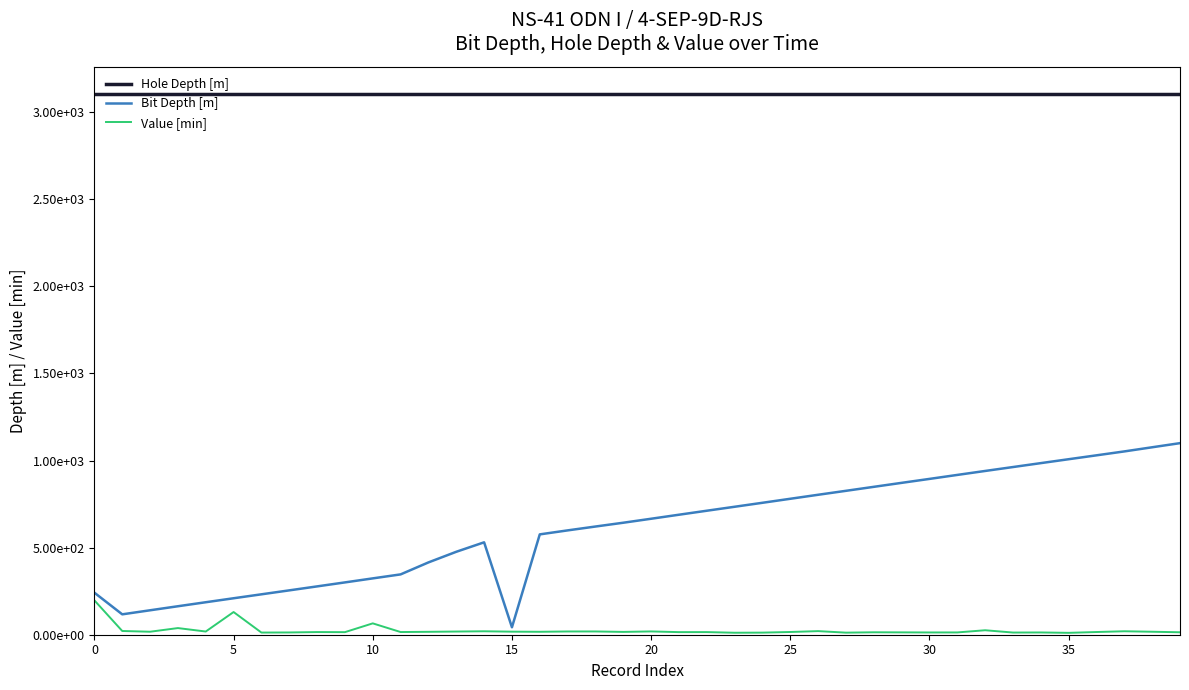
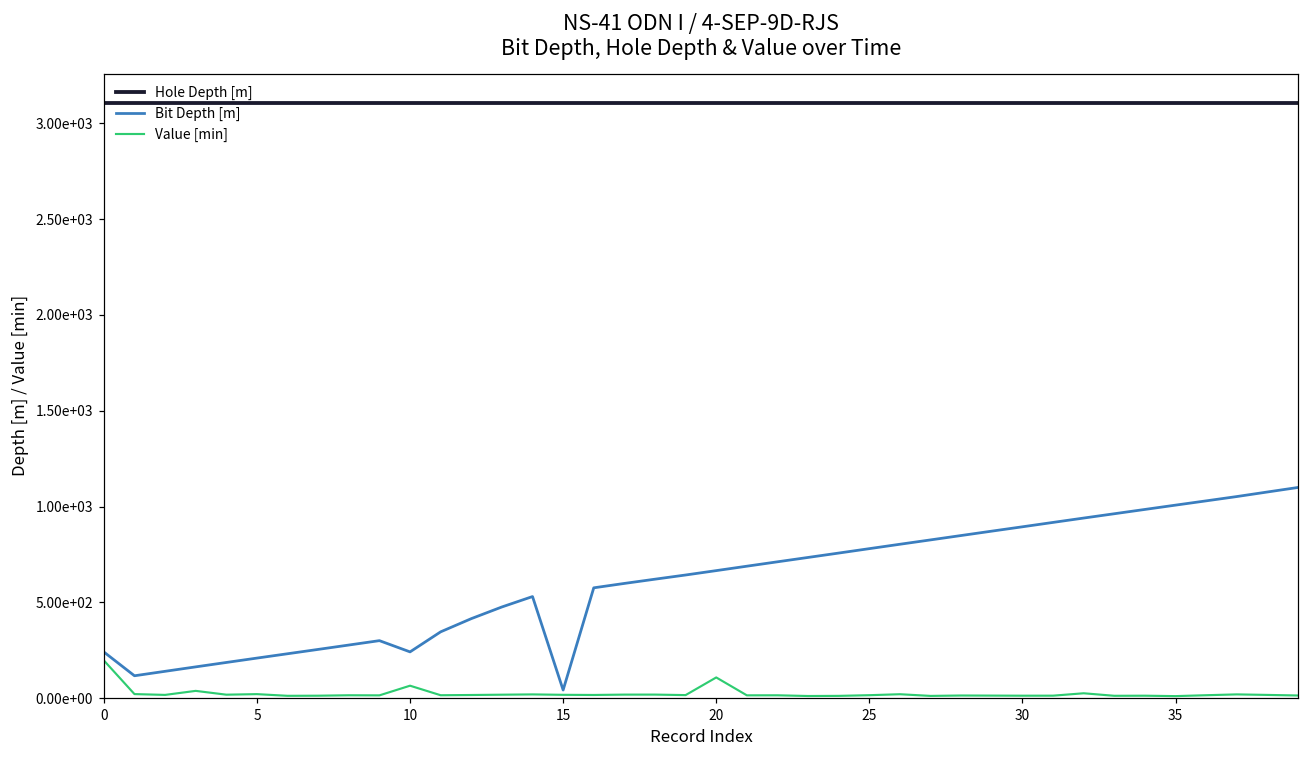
  {
    "Hole Depth [m]": {
      "0": 3100,
      "5": 3100,
      "10": 3100,
      "15": 3100,
      "20": 3100,
      "25": 3100,
      "30": 3100,
      "35": 3100
    },
    "Bit Depth [m]": {
      "0": 240,
      "5": 210,
-     "10": 320,
+     "10": 240,
      "15": 40,
      "20": 670,
      "25": 780,
      "30": 890,
      "35": 1010
    },
    "Value [min]": {
      "0": 200,
-     "5": 130,
+     "5": 20,
      "10": 70,
      "15": 20,
-     "20": 20,
+     "20": 110,
      "25": 20,
      "30": 10,
      "35": 10
    }
  }
